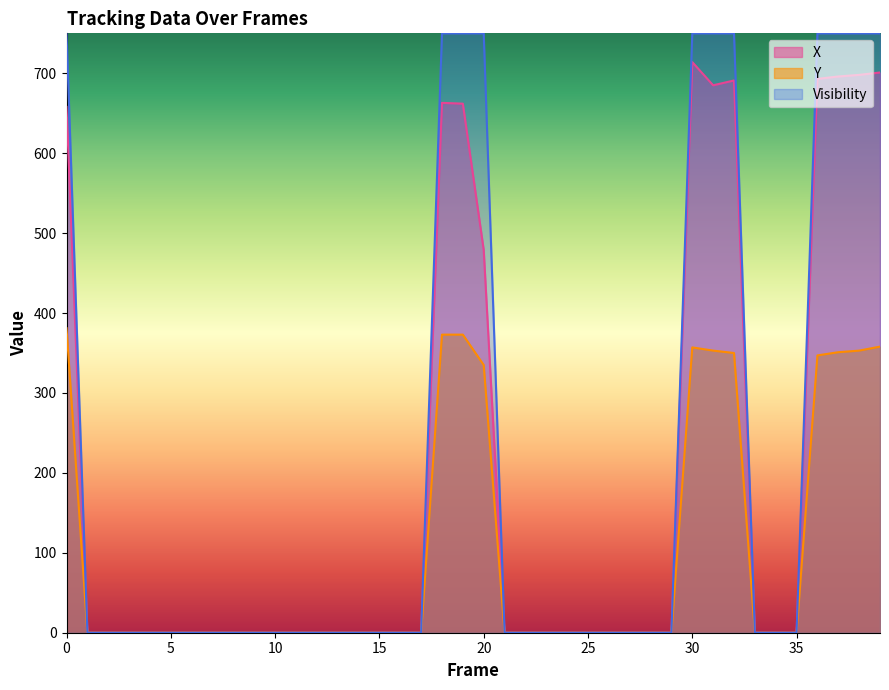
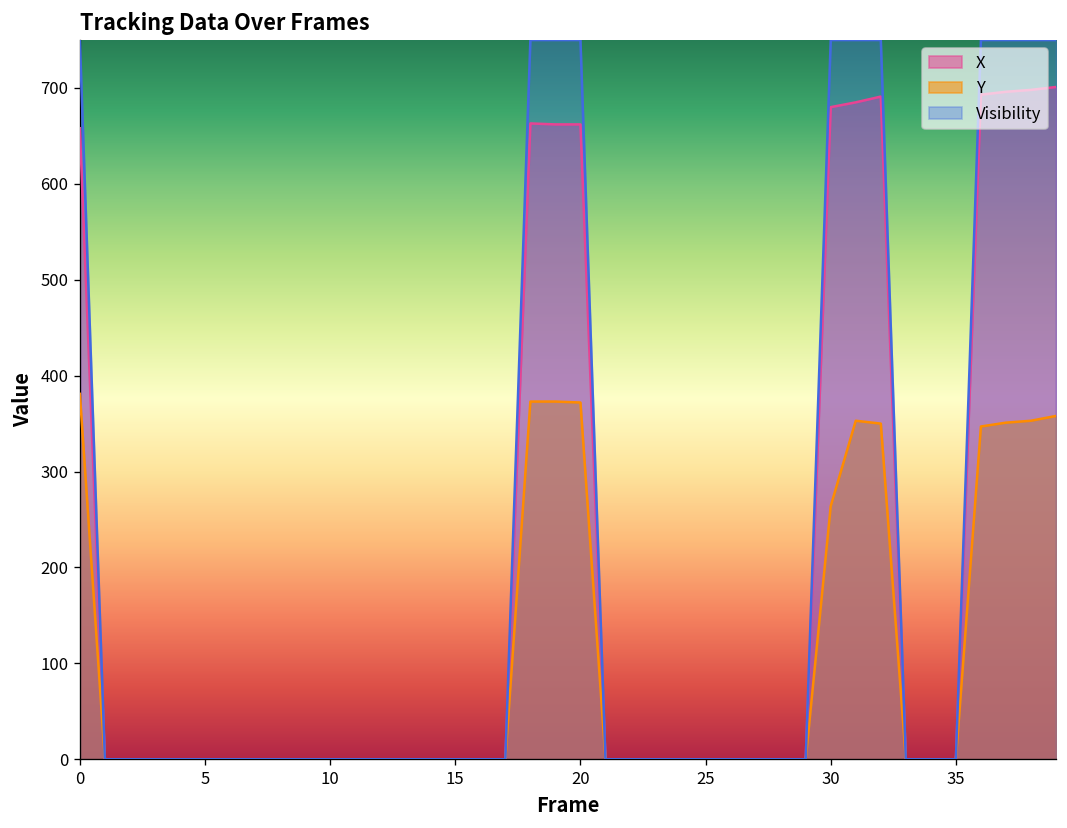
  {
    "X": {
      "0": 660,
-     "20": 480,
-     "30": 710
+     "20": 660,
+     "30": 680
    },
    "Y": {
      "0": 380,
-     "20": 340,
-     "30": 360
+     "20": 370,
+     "30": 260
    },
    "Visibility": {
      "0": 750,
      "20": 750,
      "30": 750
    }
  }
